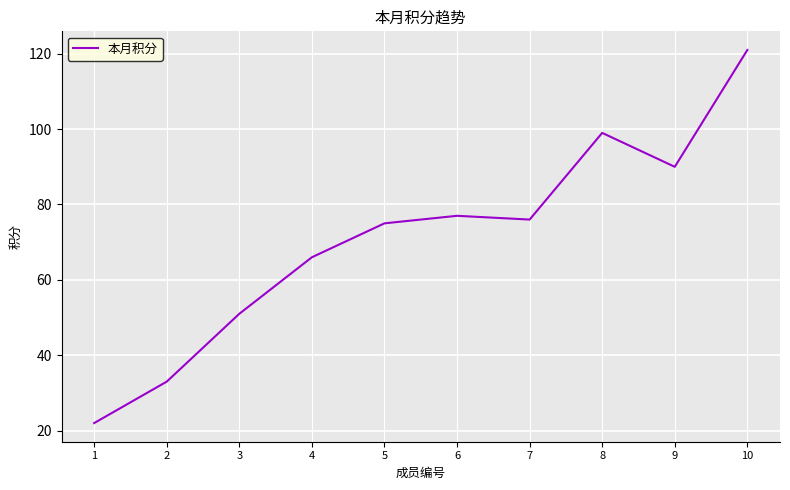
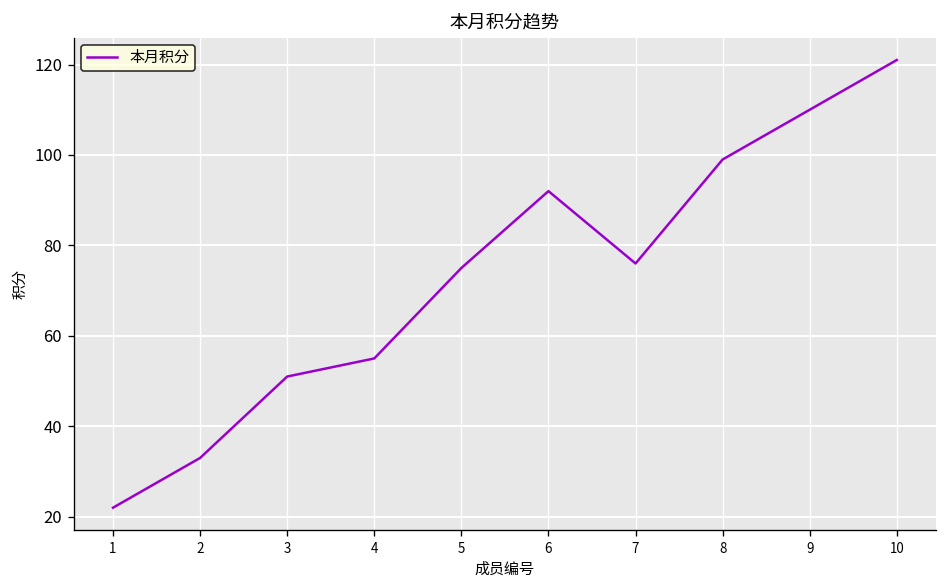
  {
    "1": 22,
    "2": 33,
    "3": 51,
-   "4": 66,
+   "4": 55,
    "5": 75,
-   "6": 77,
+   "6": 92,
    "7": 76,
    "8": 99,
-   "9": 90,
+   "9": 110,
    "10": 121
  }
